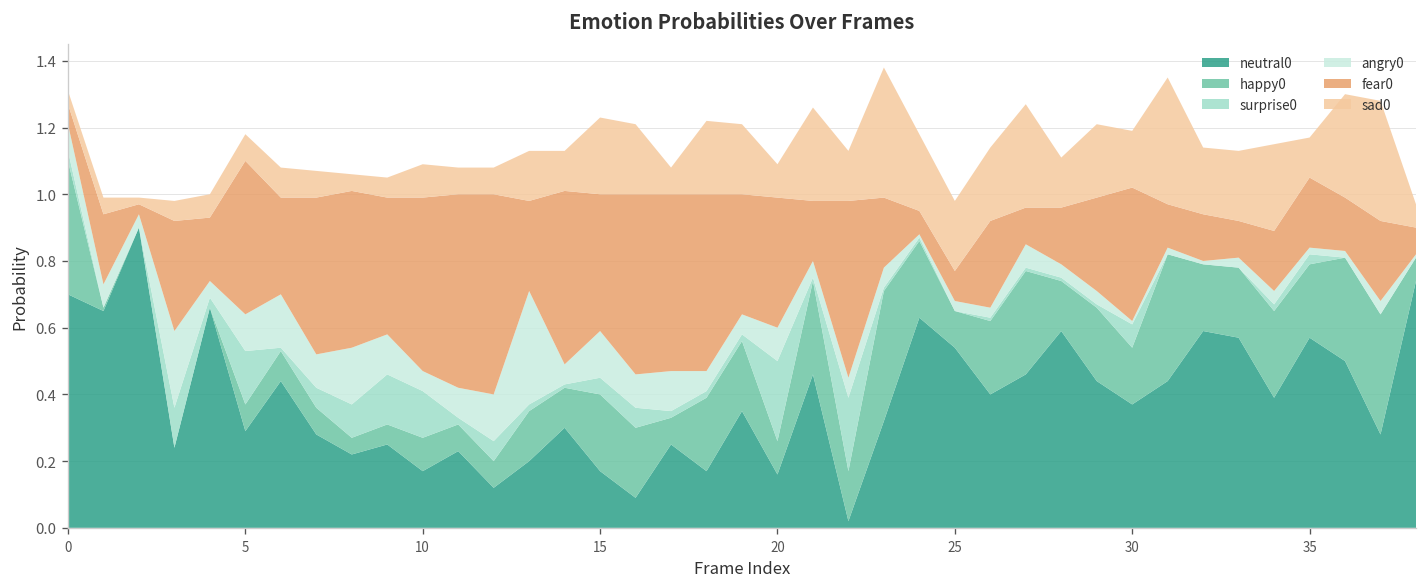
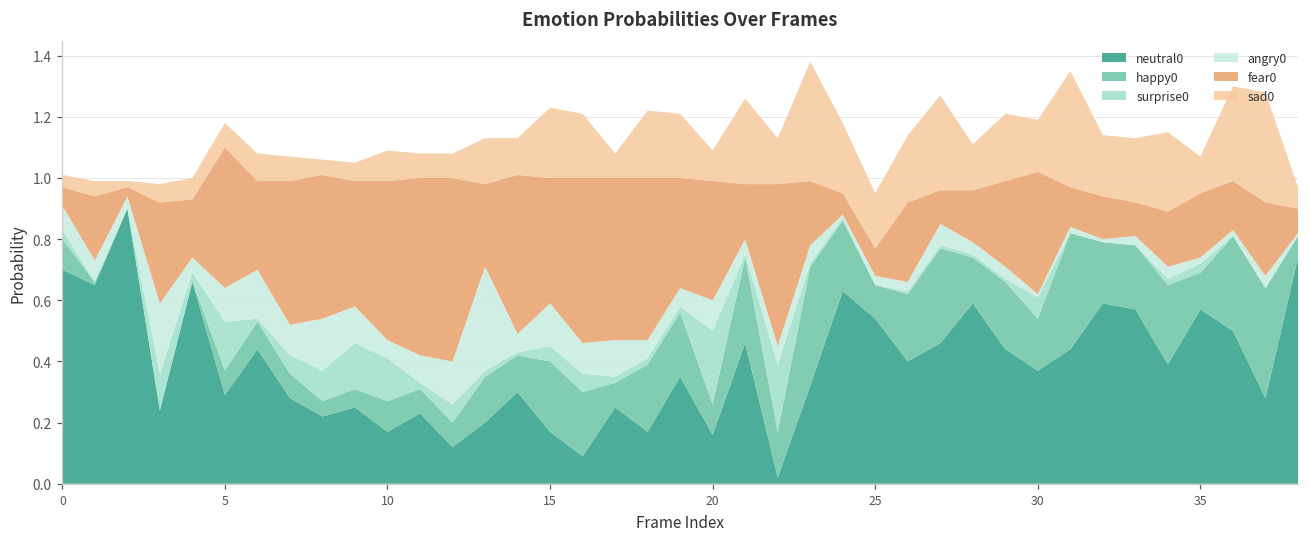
  {
    "neutral0": {
      "0": 0.70,
      "5": 0.29,
      "10": 0.17,
      "15": 0.17,
      "20": 0.16,
      "25": 0.54,
      "30": 0.37,
      "35": 0.57
    },
    "happy0": {
-     "0": 0.4,
+     "0": 0.1,
      "5": 0.08,
      "10": 0.10,
      "15": 0.23,
      "20": 0.10,
      "30": 0.17,
-     "35": 0.22
+     "35": 0.12
    },
    "fear0": {
      "0": 0.06,
      "5": 0.46,
      "10": 0.52,
      "15": 0.41,
      "20": 0.39,
      "25": 0.09,
      "30": 0.40,
      "35": 0.21
    },
    "sad0": {
      "0": 0.04,
      "5": 0.08,
      "10": 0.10,
      "15": 0.23,
      "20": 0.10,
-     "25": 0.21,
+     "25": 0.18,
      "30": 0.17,
      "35": 0.12
    }
  }
